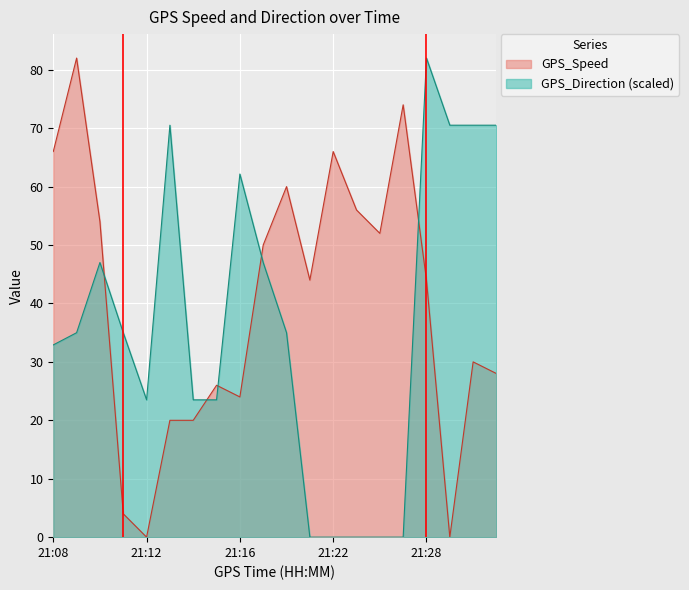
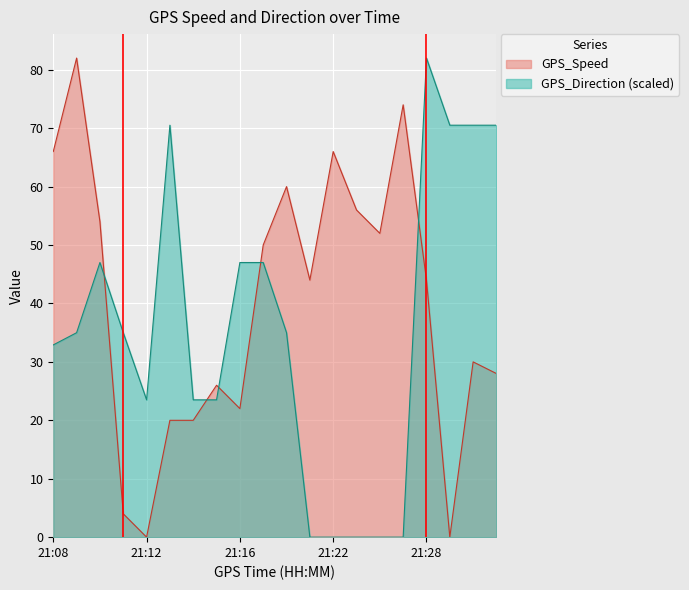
  {
    "GPS_Speed": {
      "21:08": 66,
      "21:12": 0,
-     "21:16": 24,
+     "21:16": 22,
      "21:22": 66,
      "21:28": 44
    },
    "GPS_Direction (scaled)": {
      "21:08": 33,
      "21:12": 24,
-     "21:16": 62,
+     "21:16": 47,
      "21:22": 0,
      "21:28": 82
    }
  }
